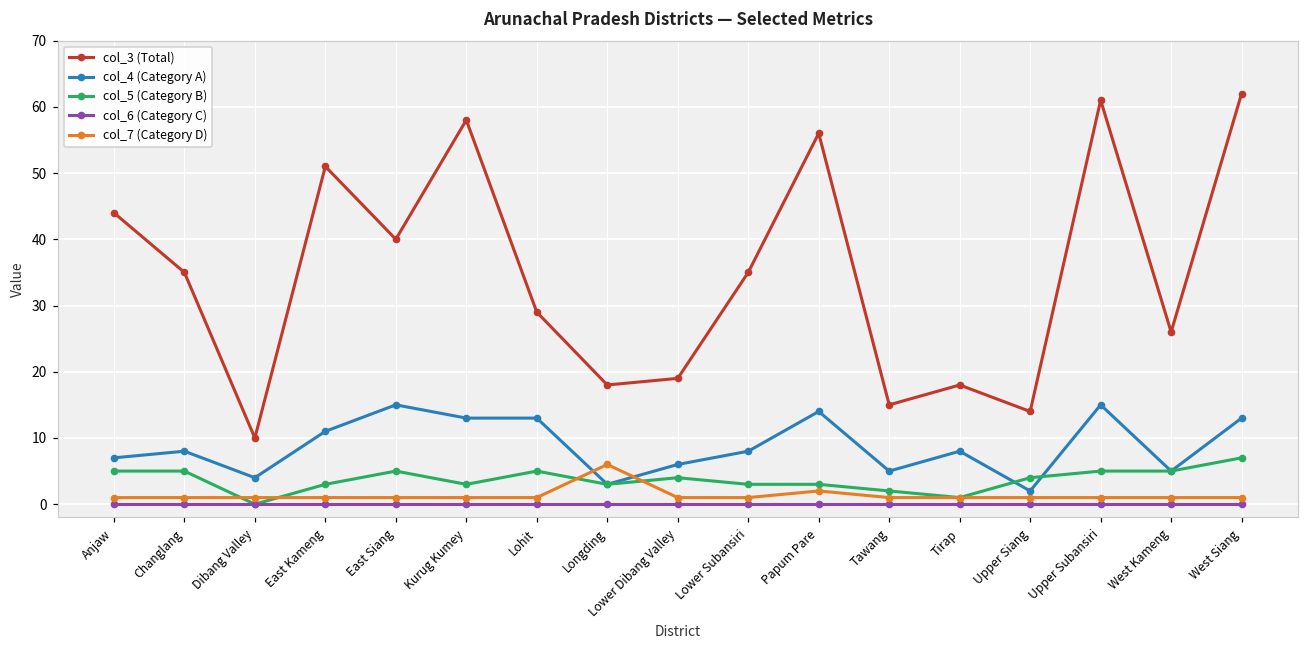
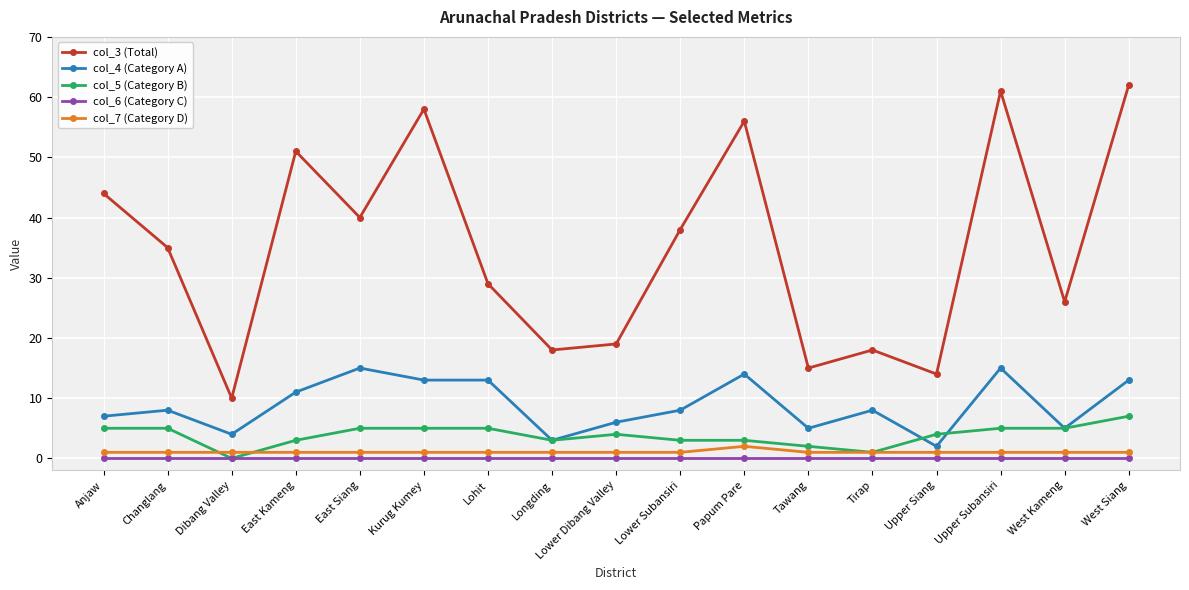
  {
    "col_3 (Total)": {
      "Anjaw": 44,
      "Changlang": 35,
      "Dibang Valley": 10,
      "East Kameng": 51,
      "East Siang": 40,
      "Kurug Kumey": 58,
      "Lohit": 29,
      "Longding": 18,
      "Lower Dibang Valley": 19,
-     "Lower Subansiri": 35,
+     "Lower Subansiri": 38,
      "Papum Pare": 56,
      "Tawang": 15,
      "Tirap": 18,
      "Upper Siang": 14,
      "Upper Subansiri": 61,
      "West Kameng": 26,
      "West Siang": 62
    },
    "col_4 (Category A)": {
      "Anjaw": 7,
      "Changlang": 8,
      "Dibang Valley": 4,
      "East Kameng": 11,
      "East Siang": 15,
      "Kurug Kumey": 13,
      "Lohit": 13,
      "Lower Dibang Valley": 6,
      "Lower Subansiri": 8,
      "Papum Pare": 14,
      "Tawang": 5,
      "Tirap": 8,
      "Upper Siang": 2,
      "Upper Subansiri": 15,
      "West Siang": 13
    },
    "col_5 (Category B)": {
      "Anjaw": 5,
      "Changlang": 5,
      "East Kameng": 3,
      "East Siang": 5,
-     "Kurug Kumey": 3,
+     "Kurug Kumey": 5,
      "Lohit": 5,
      "Lower Dibang Valley": 4,
      "Lower Subansiri": 3,
      "Papum Pare": 3,
      "Tawang": 2,
      "Upper Siang": 4,
      "Upper Subansiri": 5,
      "West Siang": 7
    },
    "col_6 (Category C)": {
      "Anjaw": 0,
      "Changlang": 0,
      "East Kameng": 0,
      "East Siang": 0,
      "Kurug Kumey": 0,
      "Lohit": 0,
      "Longding": 0,
      "Lower Dibang Valley": 0,
      "Lower Subansiri": 0,
      "Papum Pare": 0,
      "Tawang": 0,
      "Tirap": 0,
      "Upper Siang": 0,
      "Upper Subansiri": 0,
      "West Kameng": 0,
      "West Siang": 0
    },
    "col_7 (Category D)": {
      "Anjaw": 1,
      "Changlang": 1,
      "Dibang Valley": 1,
      "East Kameng": 1,
      "East Siang": 1,
      "Kurug Kumey": 1,
      "Lohit": 1,
-     "Longding": 6,
+     "Longding": 1,
      "Lower Dibang Valley": 1,
      "Lower Subansiri": 1,
      "Papum Pare": 2,
      "Tawang": 1,
      "Upper Siang": 1,
      "Upper Subansiri": 1,
      "West Kameng": 1,
      "West Siang": 1
    }
  }
